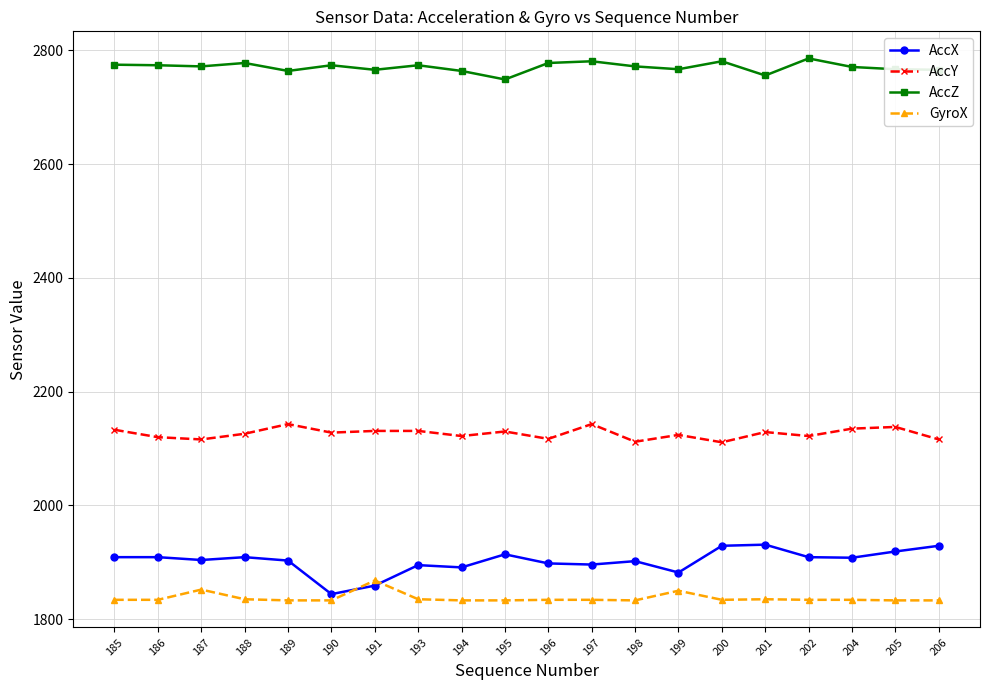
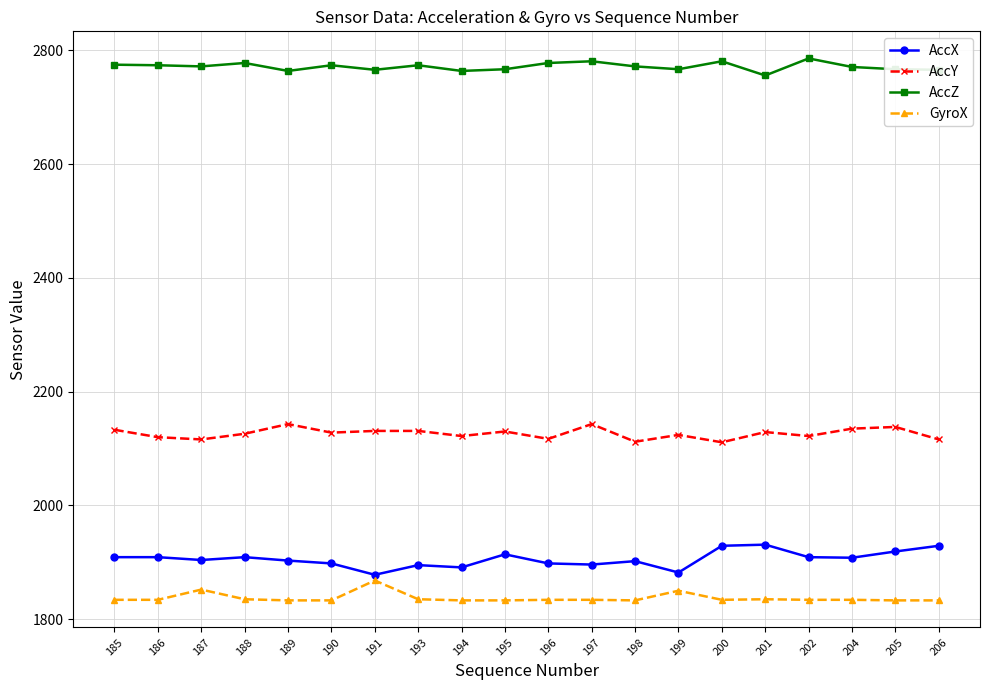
  {
    "AccX": {
      "185": 1910,
      "186": 1910,
      "187": 1900,
      "188": 1910,
      "189": 1900,
-     "190": 1840,
-     "191": 1860,
+     "190": 1900,
+     "191": 1880,
      "193": 1900,
      "194": 1890,
      "195": 1910,
      "196": 1900,
      "197": 1900,
      "198": 1900,
      "199": 1880,
      "200": 1930,
      "201": 1930,
      "202": 1910,
      "204": 1910,
      "205": 1920,
      "206": 1930
    },
    "AccY": {
      "185": 2130,
      "186": 2120,
      "187": 2120,
      "188": 2130,
      "189": 2140,
      "190": 2130,
      "191": 2130,
      "193": 2130,
      "194": 2120,
      "195": 2130,
      "196": 2120,
      "197": 2140,
      "198": 2110,
      "199": 2120,
      "200": 2110,
      "201": 2130,
      "202": 2120,
      "204": 2140,
      "205": 2140,
      "206": 2120
    },
    "AccZ": {
      "185": 2780,
      "186": 2770,
      "187": 2770,
      "188": 2780,
      "189": 2760,
      "190": 2770,
      "191": 2770,
      "193": 2770,
      "194": 2760,
-     "195": 2750,
+     "195": 2770,
      "196": 2780,
      "197": 2780,
      "198": 2770,
      "199": 2770,
      "200": 2780,
      "201": 2760,
      "202": 2790,
      "204": 2770
    },
    "GyroX": {
      "185": 1830,
      "186": 1830,
      "187": 1850,
      "188": 1840,
      "189": 1830,
      "190": 1830,
      "191": 1870,
      "193": 1840,
      "194": 1830,
      "195": 1830,
      "196": 1830,
      "197": 1830,
      "198": 1830,
      "199": 1850,
      "200": 1830,
      "201": 1840,
      "202": 1830,
      "204": 1830,
      "205": 1830,
      "206": 1830
    }
  }
